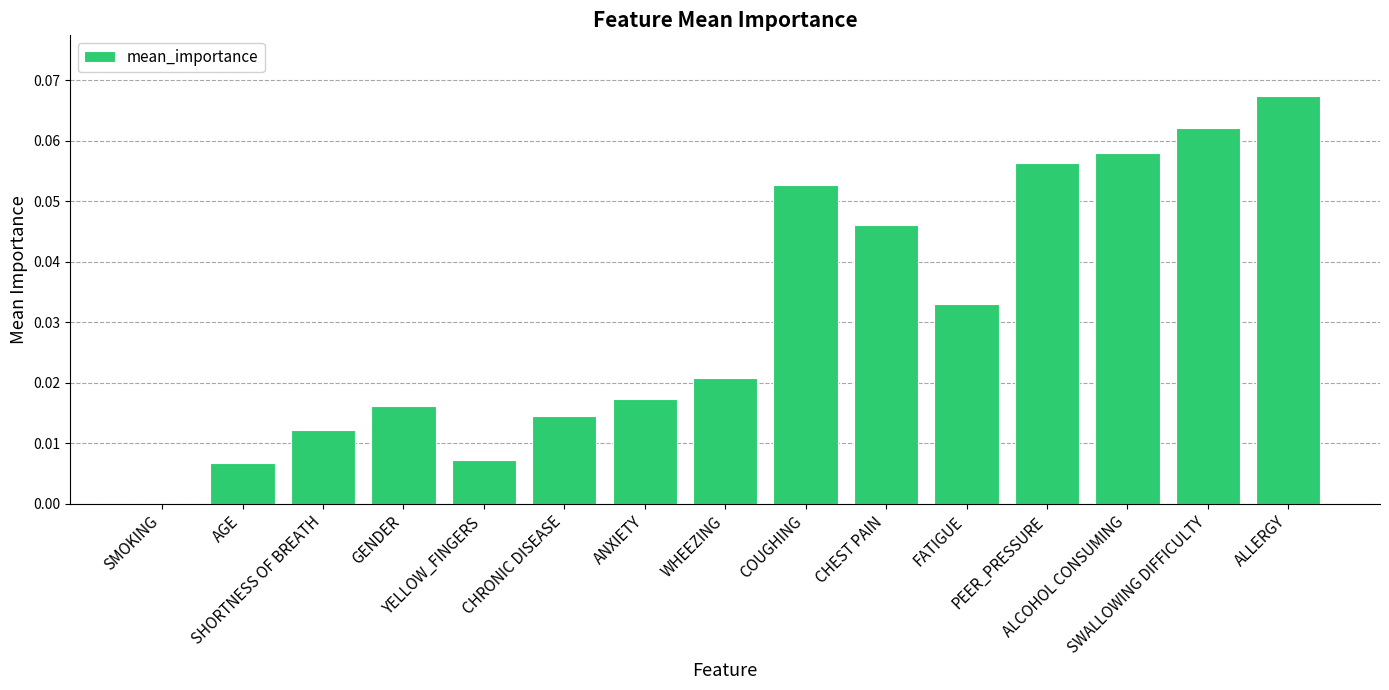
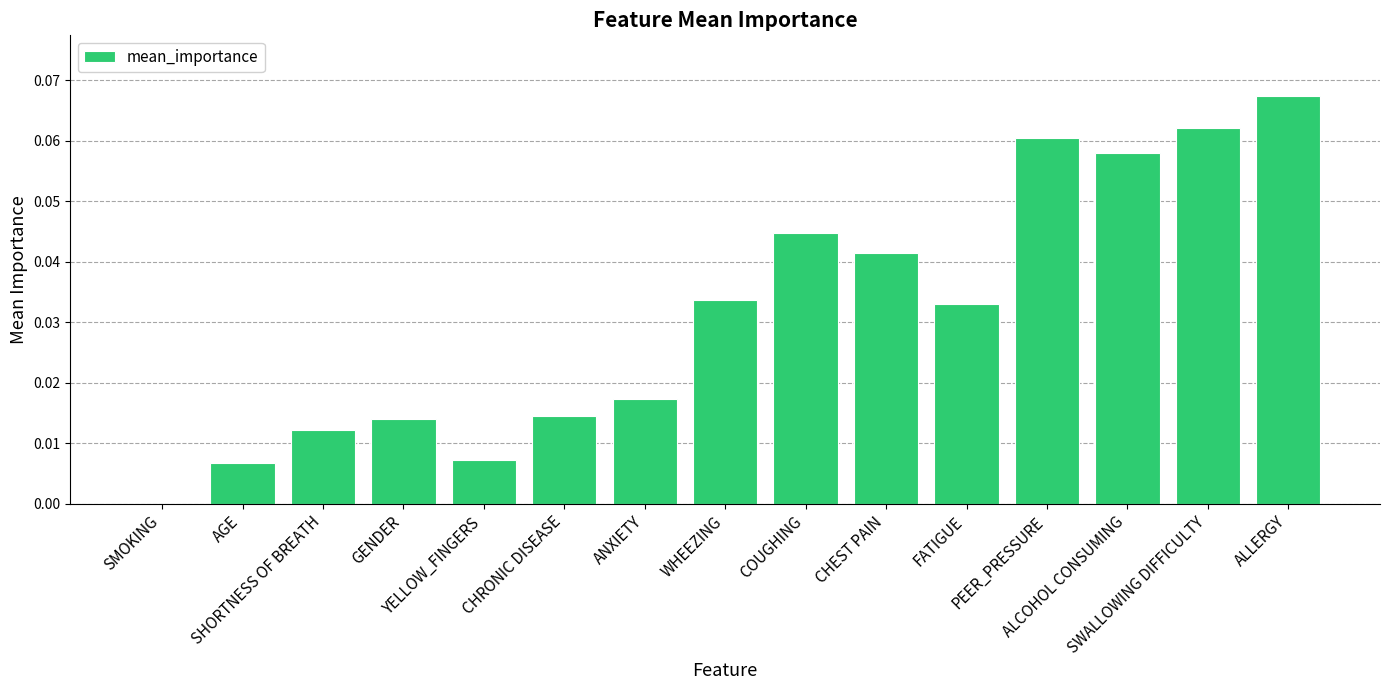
  {
    "SMOKING": 0.000,
    "AGE": 0.007,
    "SHORTNESS OF BREATH": 0.012,
-   "GENDER": 0.016,
+   "GENDER": 0.014,
    "YELLOW_FINGERS": 0.007,
    "CHRONIC DISEASE": 0.015,
    "ANXIETY": 0.017,
-   "WHEEZING": 0.021,
-   "COUGHING": 0.053,
-   "CHEST PAIN": 0.046,
+   "WHEEZING": 0.034,
+   "COUGHING": 0.045,
+   "CHEST PAIN": 0.041,
    "FATIGUE": 0.033,
-   "PEER_PRESSURE": 0.056,
+   "PEER_PRESSURE": 0.060,
    "ALCOHOL CONSUMING": 0.058,
    "SWALLOWING DIFFICULTY": 0.062,
    "ALLERGY": 0.067
  }
